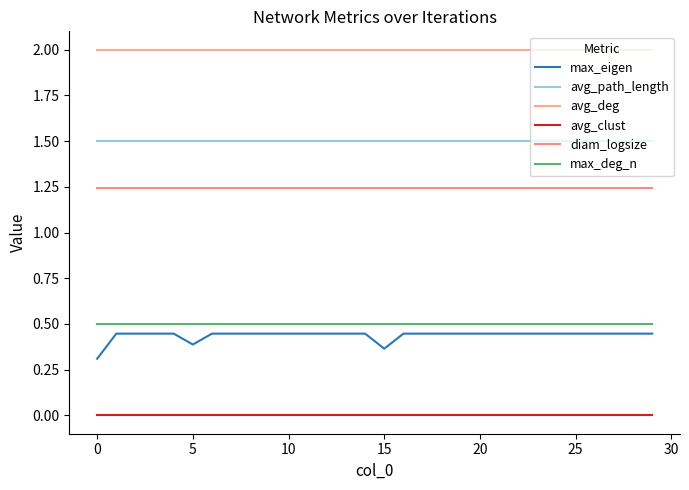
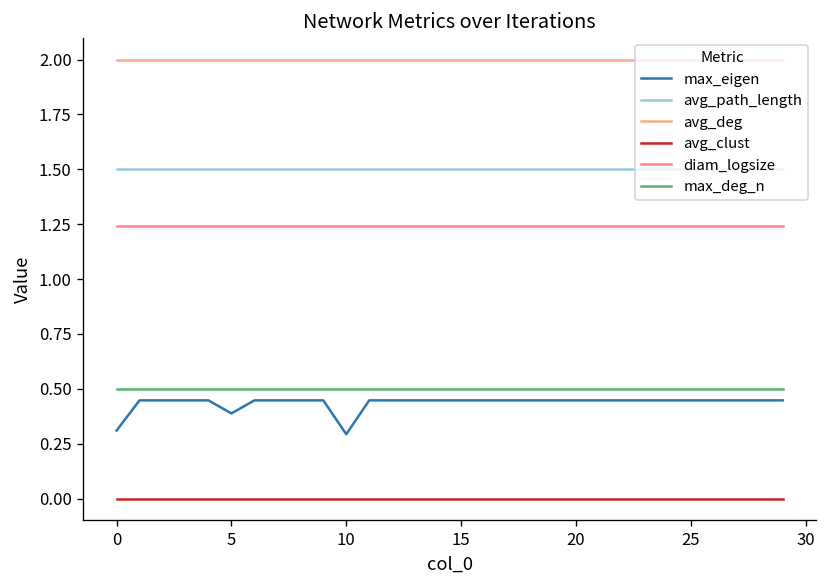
  {
    "max_eigen": {
      "0": 0.31,
      "5": 0.39,
-     "10": 0.45,
-     "15": 0.36,
+     "10": 0.29,
+     "15": 0.45,
      "20": 0.45,
      "25": 0.45
    },
    "avg_path_length": {
      "0": 1.50,
      "5": 1.50,
      "10": 1.50,
      "15": 1.50,
      "20": 1.50
    },
    "avg_clust": {
      "0": 0.00,
      "5": 0.00,
      "10": 0.00,
      "15": 0.00,
      "20": 0.00,
      "25": 0.00
    },
    "max_deg_n": {
      "0": 0.50,
      "5": 0.50,
      "10": 0.50,
      "15": 0.50,
      "20": 0.50,
      "25": 0.50
    }
  }
